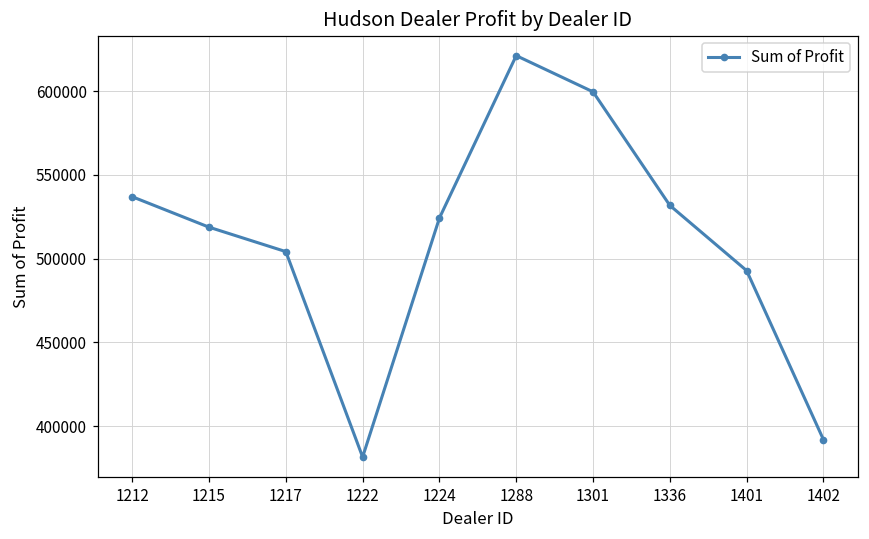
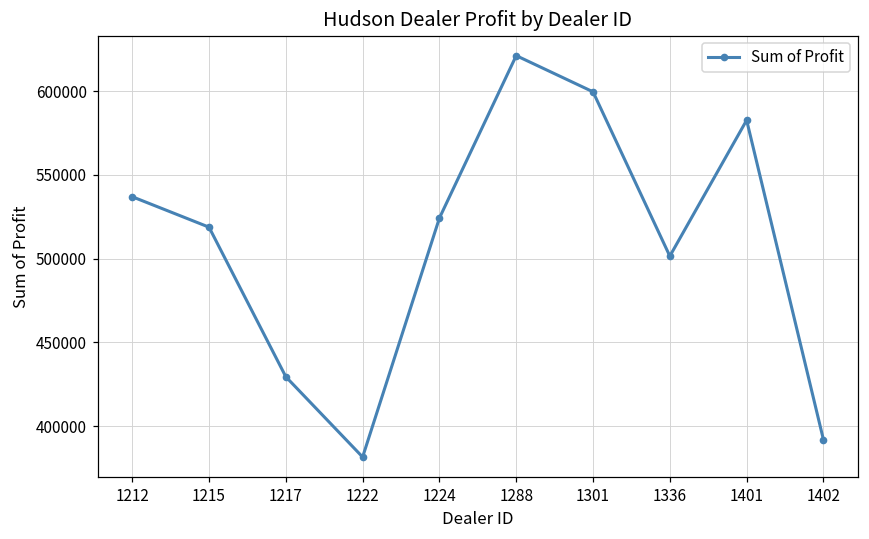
  {
    "1212": 537000,
    "1215": 519000,
-   "1217": 504000,
+   "1217": 430000,
    "1222": 382000,
    "1224": 524000,
    "1288": 621000,
    "1301": 600000,
-   "1336": 532000,
-   "1401": 493000,
+   "1336": 502000,
+   "1401": 583000,
    "1402": 392000
  }
